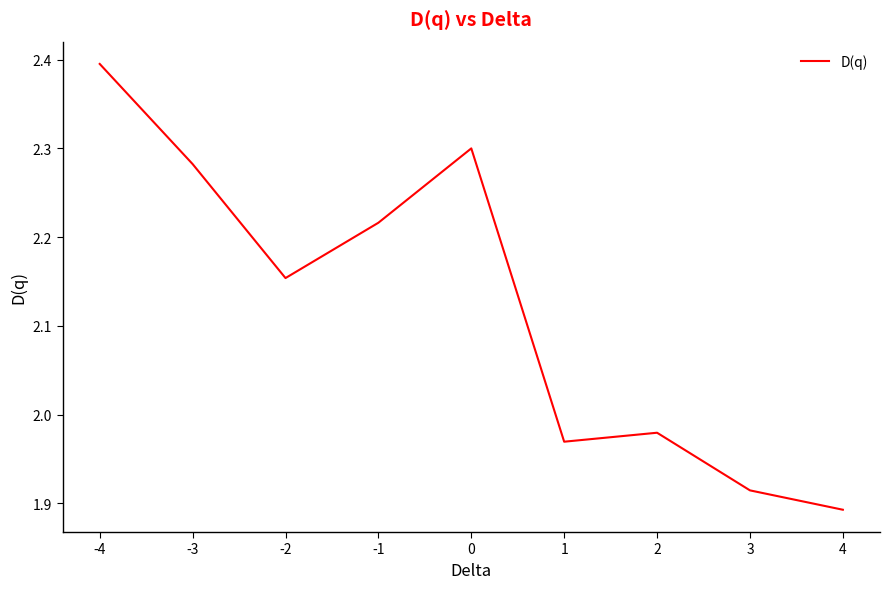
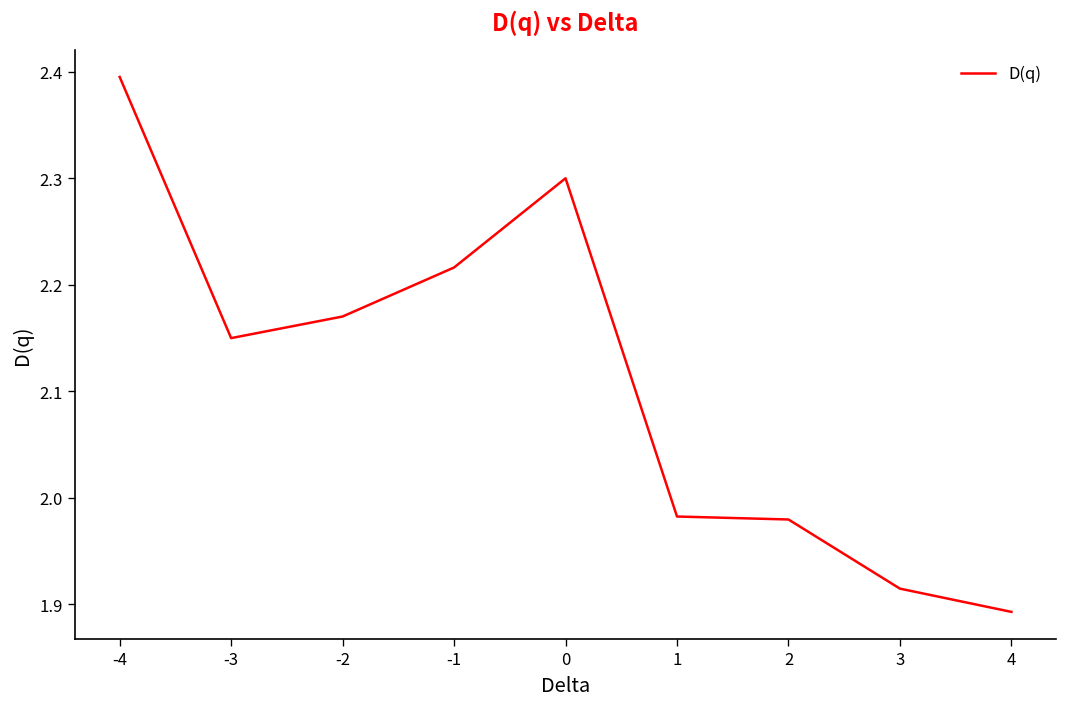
  {
    "-4": 2.40,
-   "-3": 2.28,
-   "-2": 2.15,
+   "-3": 2.15,
+   "-2": 2.17,
    "-1": 2.22,
    "0": 2.30,
-   "1": 1.97,
+   "1": 1.98,
    "2": 1.98,
    "3": 1.91,
    "4": 1.89
  }
